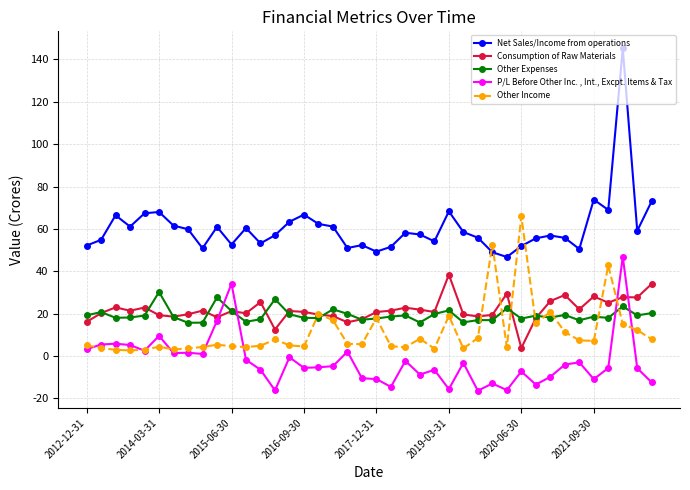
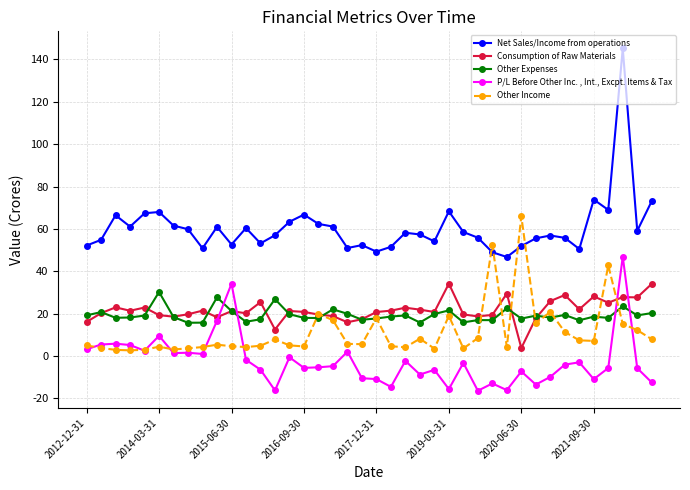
  {
    "Net Sales/Income from operations": {
      "2012-12-31": 52,
      "2014-03-31": 68,
      "2015-06-30": 53,
      "2016-09-30": 67,
      "2017-12-31": 49,
      "2019-03-31": 68,
      "2020-06-30": 52,
      "2021-09-30": 74
    },
    "Consumption of Raw Materials": {
      "2012-12-31": 16,
      "2014-03-31": 19,
      "2016-09-30": 21,
      "2017-12-31": 21,
-     "2019-03-31": 38,
+     "2019-03-31": 34,
      "2020-06-30": 4,
      "2021-09-30": 28
    },
    "Other Expenses": {
      "2012-12-31": 19,
      "2014-03-31": 30,
      "2016-09-30": 18,
      "2019-03-31": 22,
      "2020-06-30": 18,
      "2021-09-30": 19
    },
    "P/L Before Other Inc. , Int., Excpt. Items & Tax": {
      "2012-12-31": 3,
      "2014-03-31": 10,
      "2015-06-30": 34,
      "2016-09-30": -6,
      "2017-12-31": -11,
      "2019-03-31": -16,
      "2020-06-30": -7,
      "2021-09-30": -11
    },
    "Other Income": {
      "2012-12-31": 5,
      "2014-03-31": 4,
      "2015-06-30": 5,
      "2016-09-30": 5,
      "2019-03-31": 19,
      "2020-06-30": 66,
      "2021-09-30": 7
    }
  }
